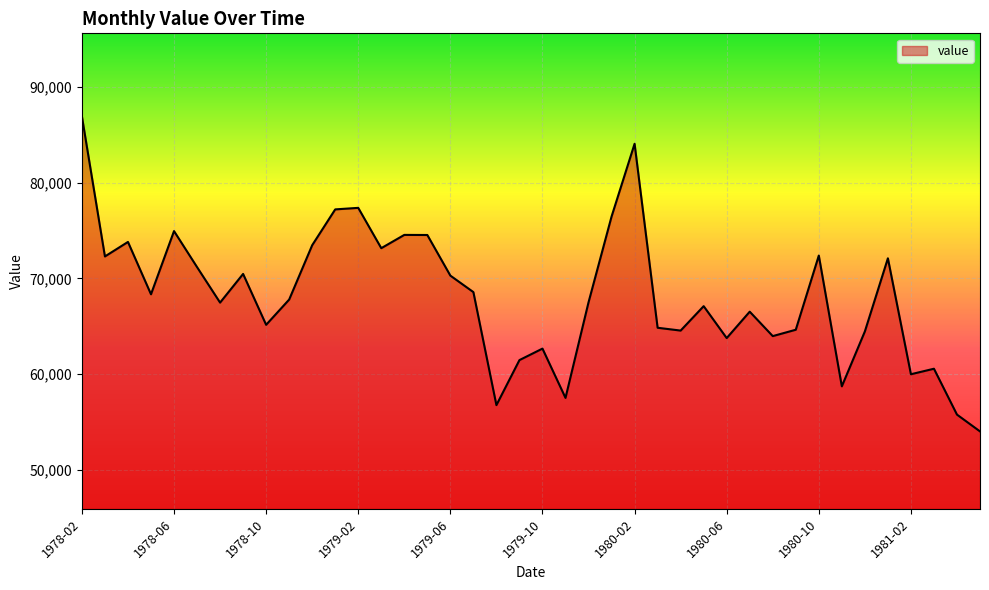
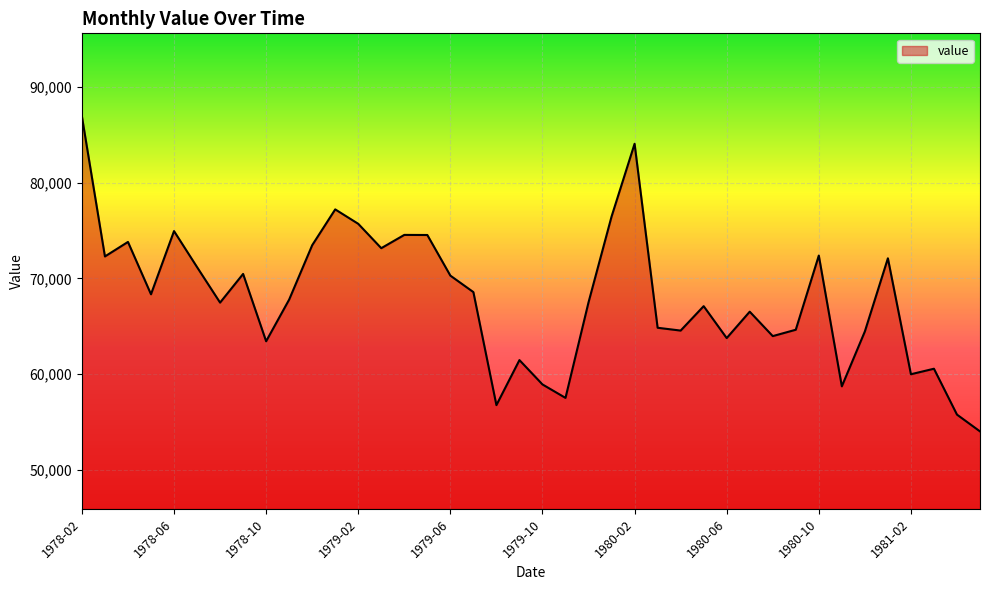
  {
    "1978-02": "87,000",
    "1978-06": "75,000",
-   "1978-10": "65,000",
-   "1979-02": "77,000",
+   "1978-10": "63,000",
+   "1979-02": "76,000",
    "1979-06": "70,000",
-   "1979-10": "63,000",
+   "1979-10": "59,000",
    "1980-02": "84,000",
    "1980-06": "64,000",
    "1980-10": "72,000",
    "1981-02": "60,000"
  }
